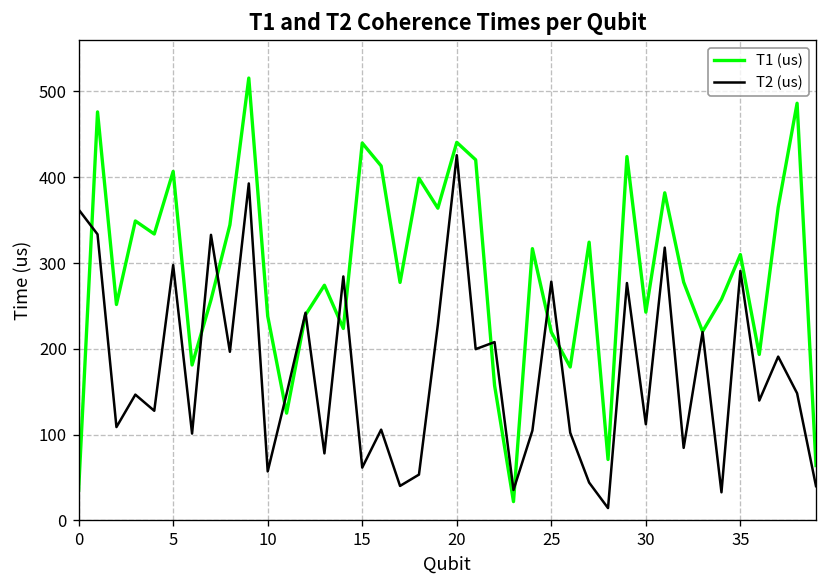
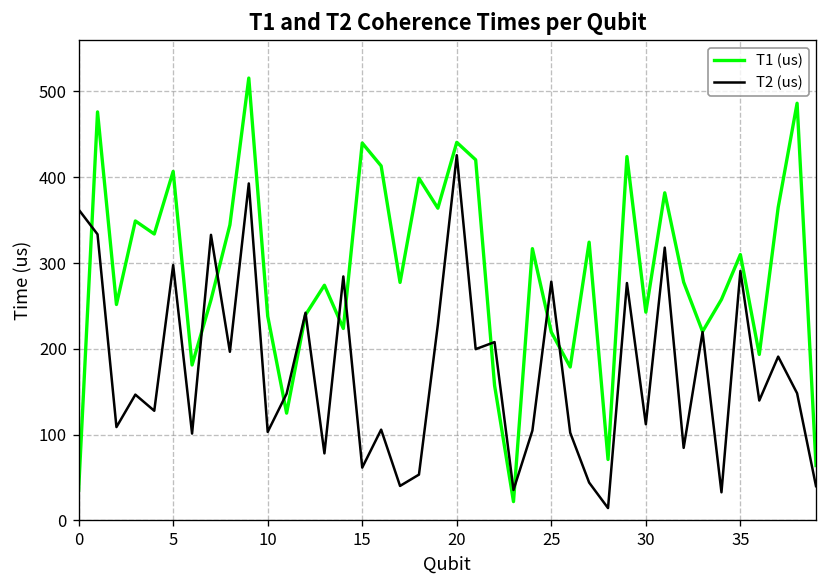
  {
    "T1 (us)": {
      "0": 40,
      "5": 410,
      "10": 240,
      "15": 440,
      "20": 440,
      "25": 220,
      "30": 240,
      "35": 310
    },
    "T2 (us)": {
      "0": 360,
      "5": 300,
-     "10": 60,
+     "10": 100,
      "15": 60,
      "20": 430,
      "25": 280,
      "30": 110,
      "35": 290
    }
  }
